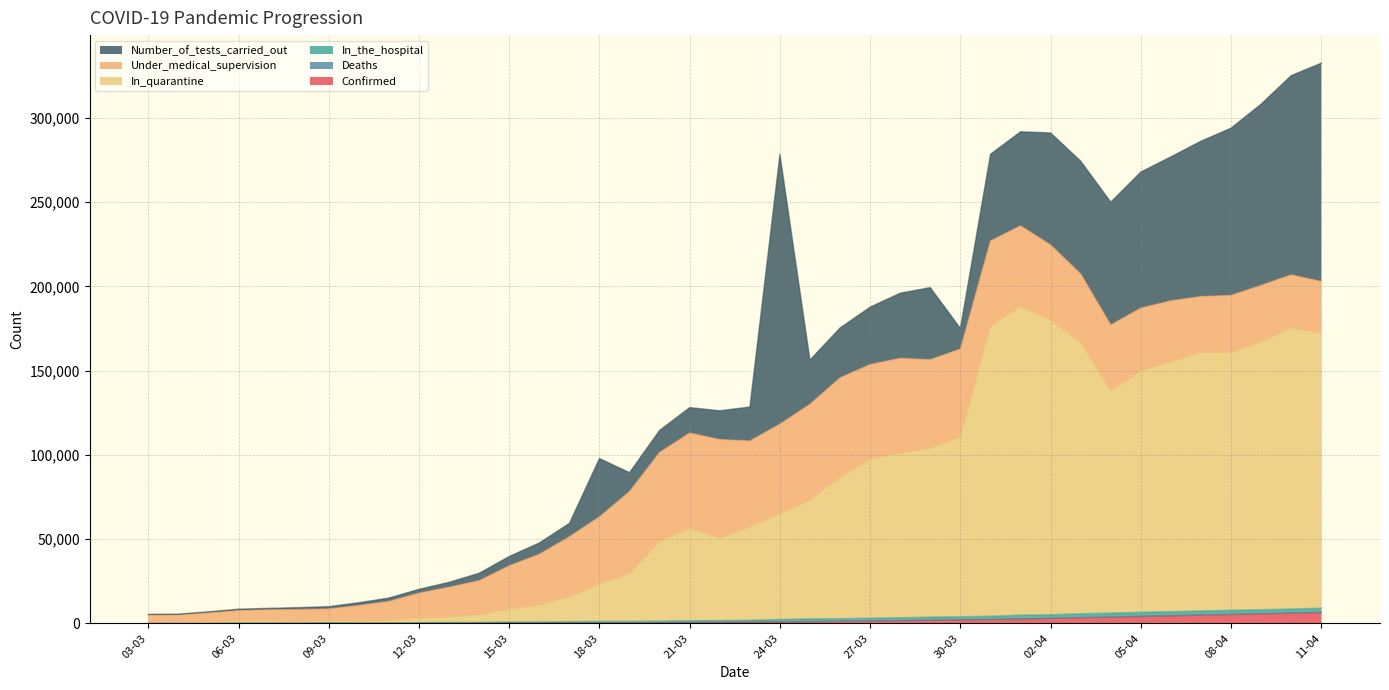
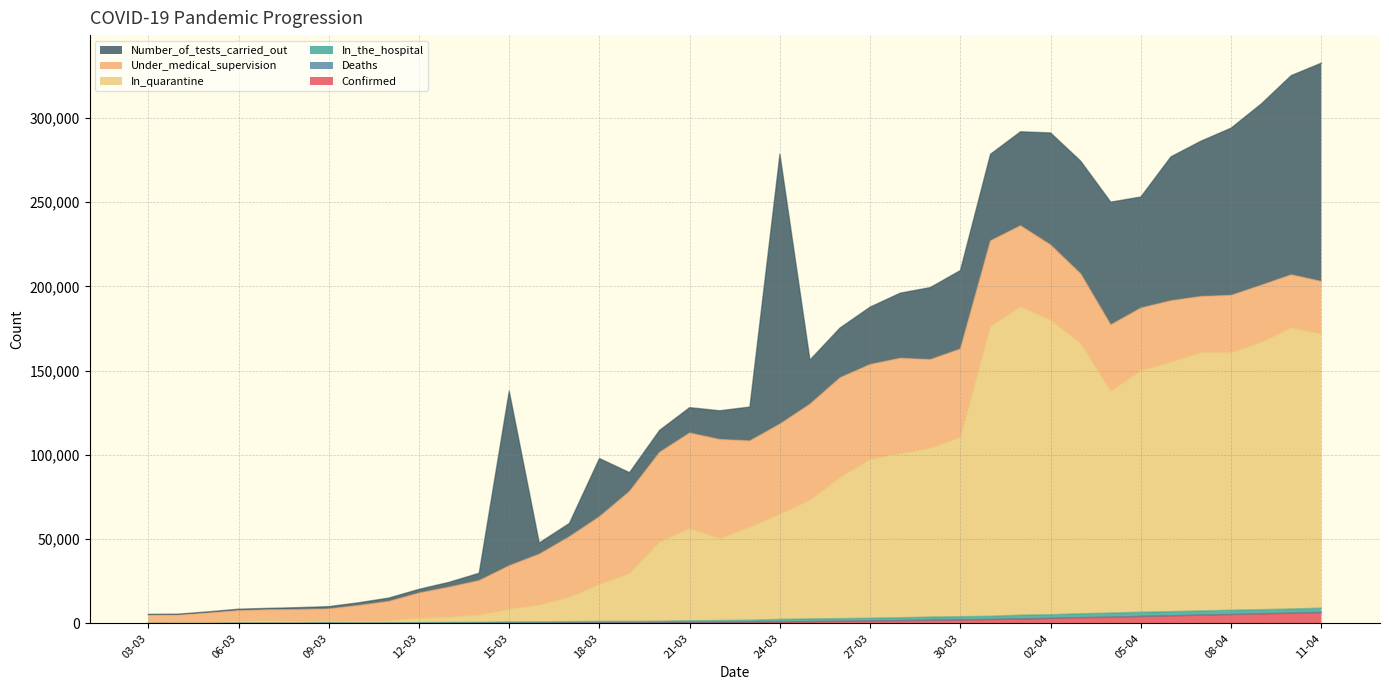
  {
    "Number_of_tests_carried_out": {
      "12-03": "2,000",
-     "15-03": "5,000",
+     "15-03": "104,000",
      "18-03": "35,000",
      "21-03": "15,000",
      "24-03": "160,000",
      "27-03": "34,000",
-     "30-03": "12,000",
+     "30-03": "47,000",
      "02-04": "66,000",
-     "05-04": "81,000",
+     "05-04": "66,000",
      "08-04": "99,000",
      "11-04": "130,000"
    }
  }
